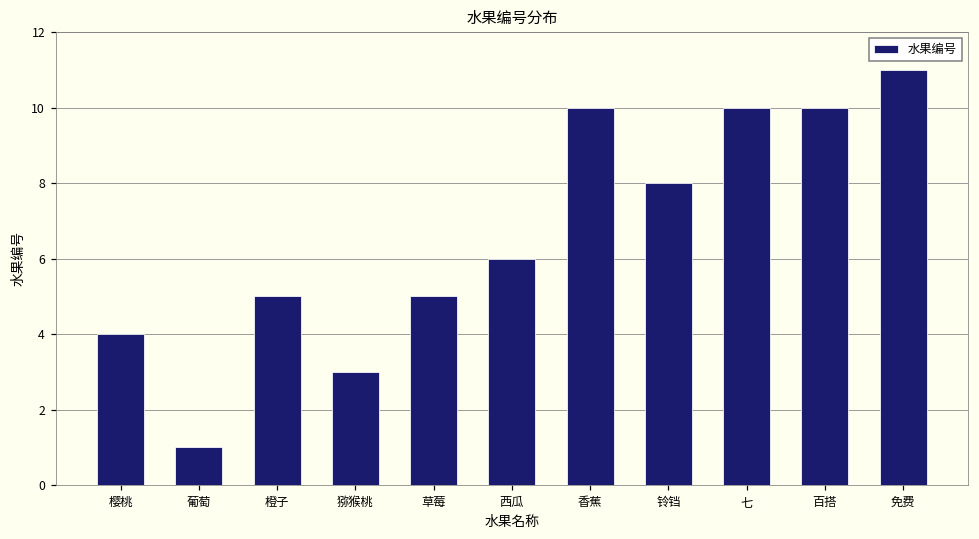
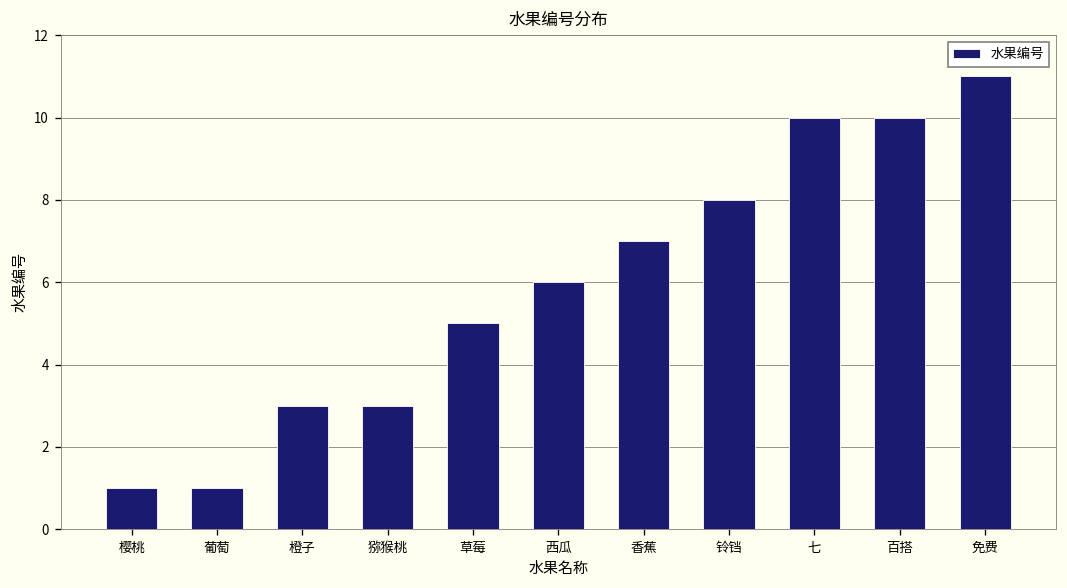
  {
-   "樱桃": 4,
+   "樱桃": 1,
    "葡萄": 1,
-   "橙子": 5,
+   "橙子": 3,
    "猕猴桃": 3,
    "草莓": 5,
    "西瓜": 6,
-   "香蕉": 10,
+   "香蕉": 7,
    "铃铛": 8,
    "七": 10,
    "百搭": 10,
    "免费": 11
  }
